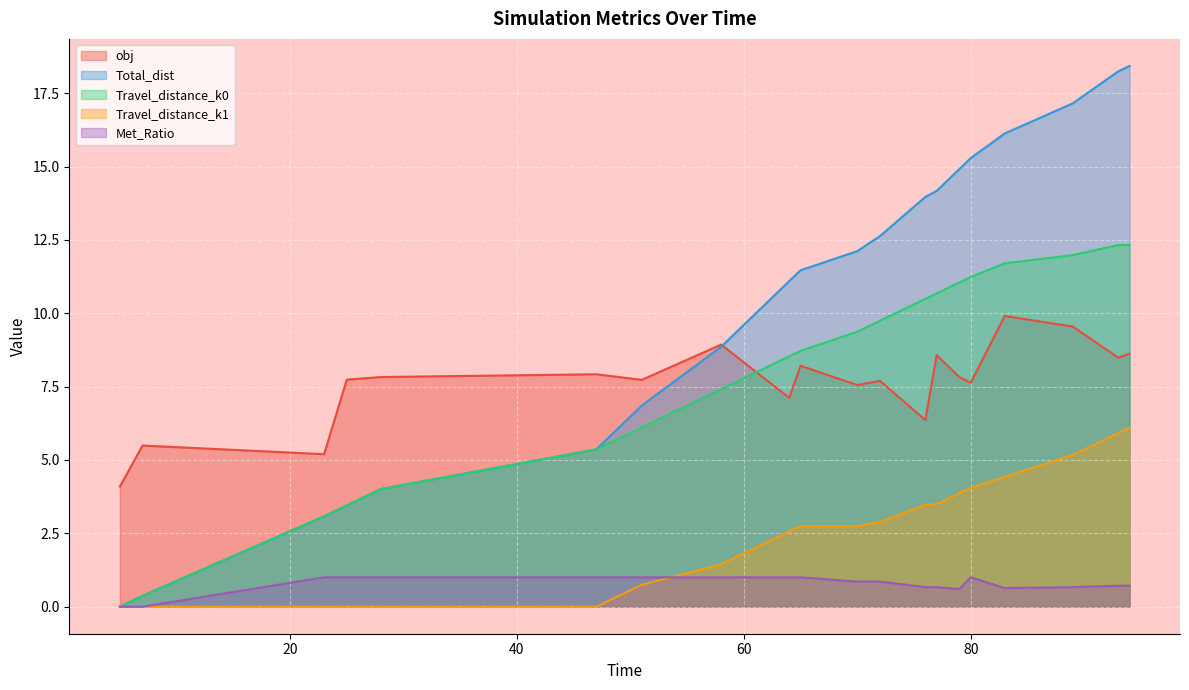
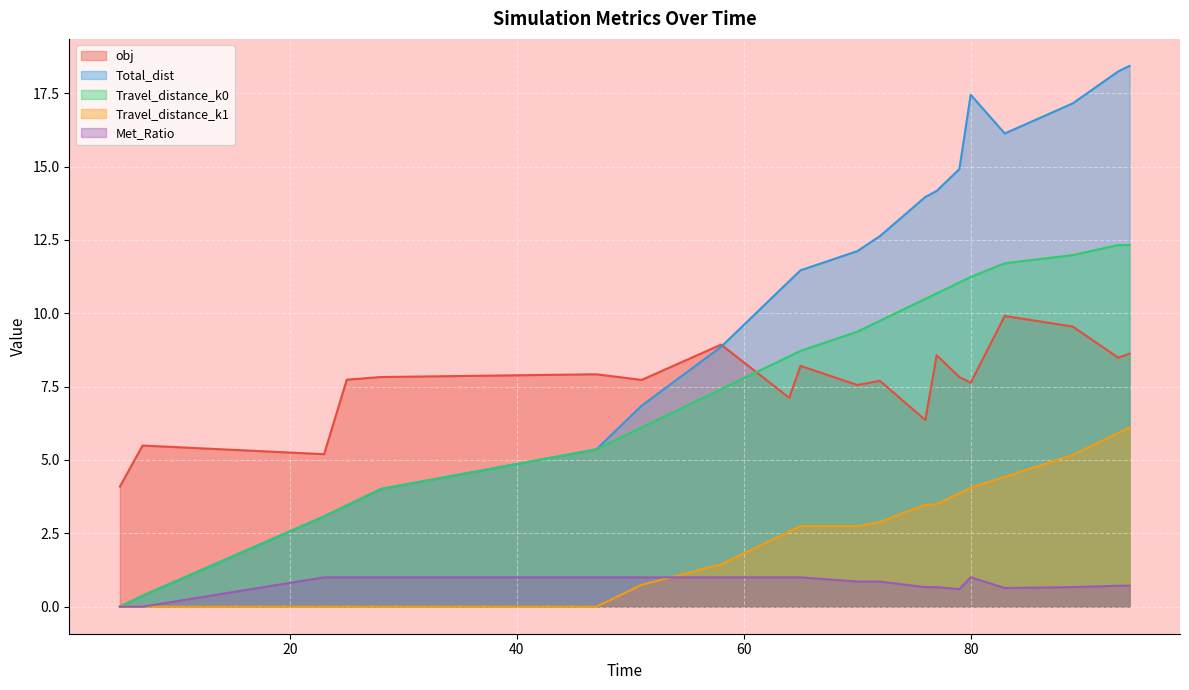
  {
    "Total_dist": {
-     "80": 15.3
+     "80": 17.4
    },
    "Travel_distance_k0": {
      "80": 11.2
    },
    "Met_Ratio": {
      "80": 1.0
    }
  }
